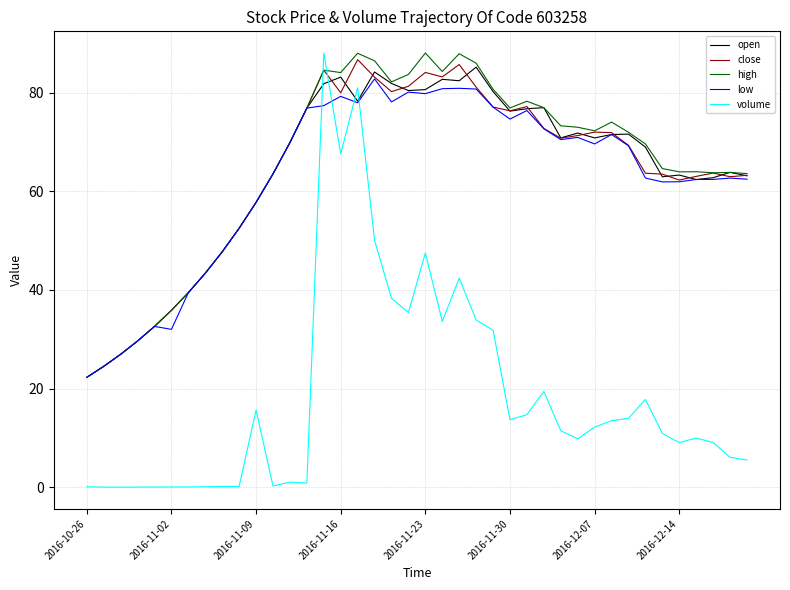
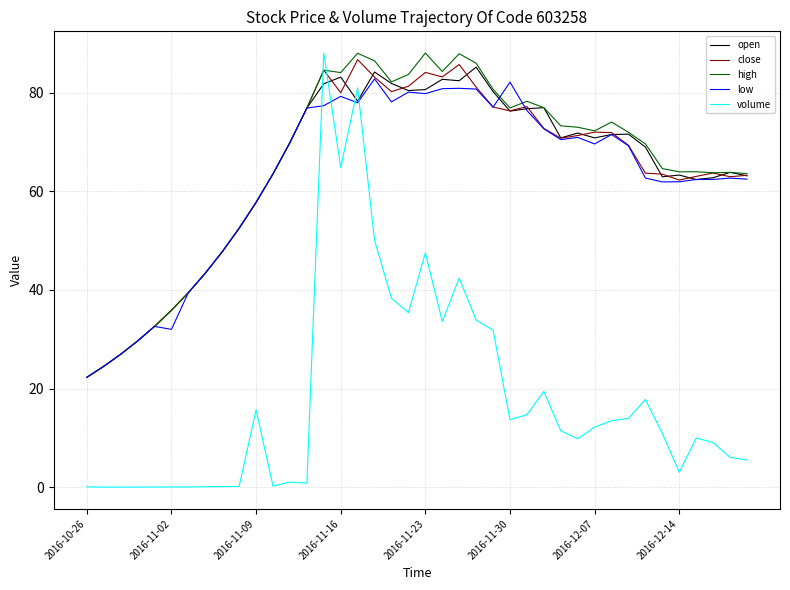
  {
    "open": {
      "2016-11-16": 83,
      "2016-11-23": 81,
      "2016-12-07": 71,
      "2016-12-14": 63
    },
    "close": {
      "2016-11-16": 80,
      "2016-11-23": 84
    },
    "high": {
      "2016-11-16": 84,
      "2016-11-23": 88,
      "2016-11-30": 77,
      "2016-12-14": 64
    },
    "low": {
      "2016-11-02": 32,
      "2016-11-16": 79,
      "2016-11-23": 80,
-     "2016-11-30": 75,
+     "2016-11-30": 82,
      "2016-12-07": 70
    },
    "volume": {
      "2016-10-26": 0,
      "2016-11-02": 0,
      "2016-11-09": 16,
-     "2016-11-16": 68,
+     "2016-11-16": 65,
      "2016-11-23": 47,
      "2016-11-30": 14,
      "2016-12-07": 12,
-     "2016-12-14": 9
+     "2016-12-14": 3
    }
  }
